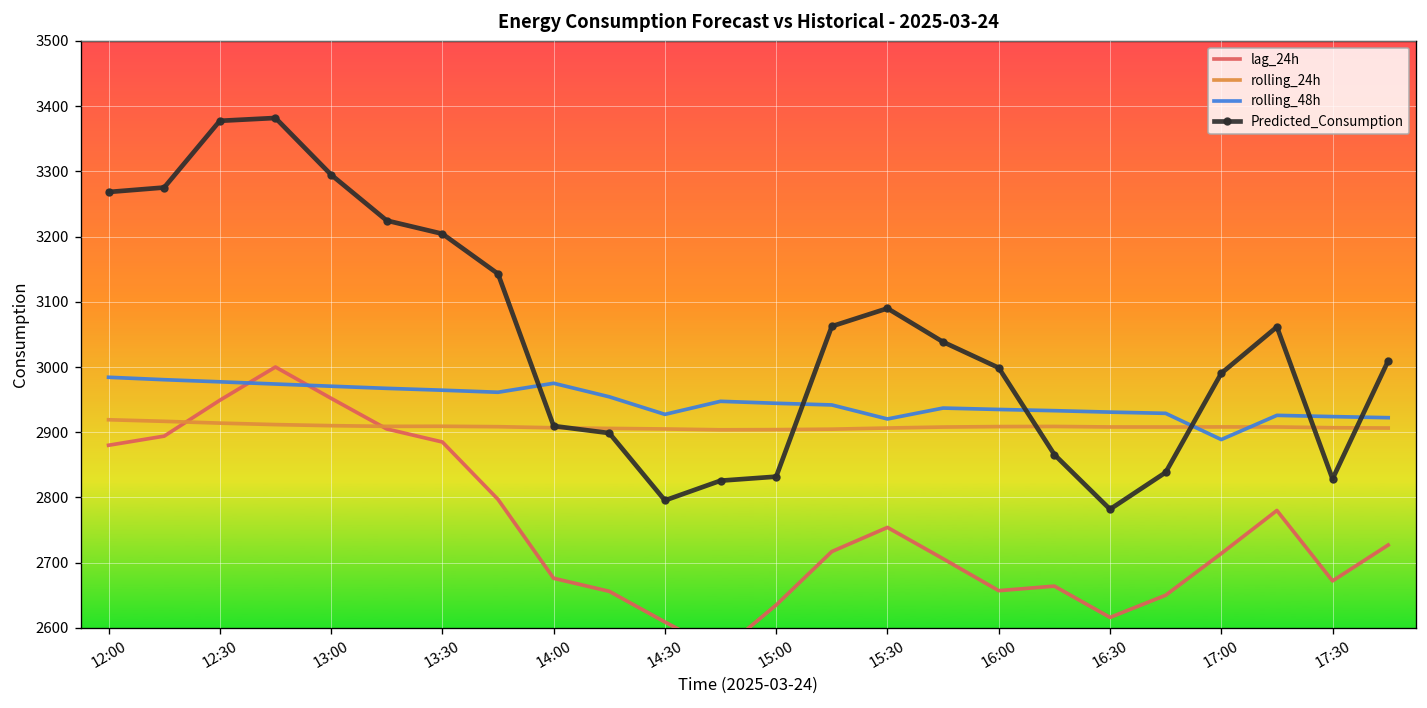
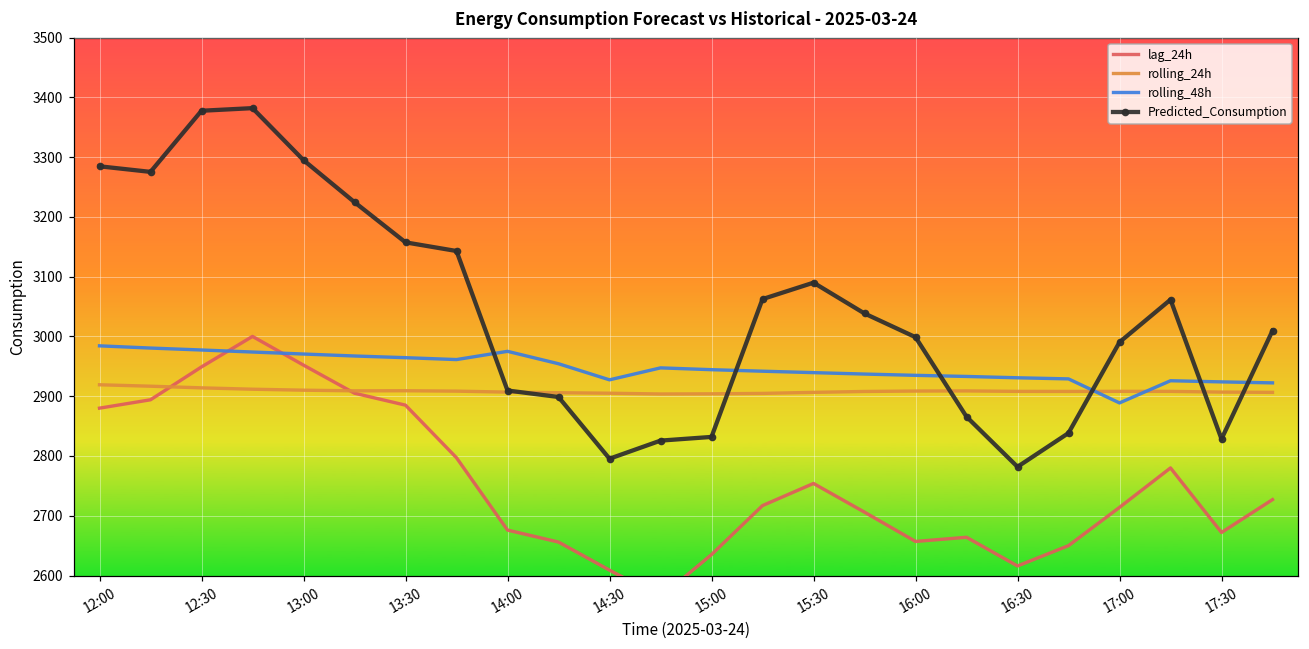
  {
    "rolling_48h": {
      "12:00": 2980,
      "12:30": 2980,
      "13:00": 2970,
      "13:30": 2960,
      "14:00": 2980,
      "14:30": 2930,
      "15:00": 2940,
-     "15:30": 2920,
+     "15:30": 2940,
      "16:00": 2930,
      "16:30": 2930,
      "17:00": 2890,
      "17:30": 2920
    },
    "Predicted_Consumption": {
-     "12:00": 3270,
+     "12:00": 3280,
      "12:30": 3380,
      "13:00": 3290,
-     "13:30": 3200,
+     "13:30": 3160,
      "14:30": 2800,
      "15:00": 2830,
      "15:30": 3090,
      "16:00": 3000,
      "16:30": 2780,
      "17:00": 2990,
      "17:30": 2830
    }
  }
